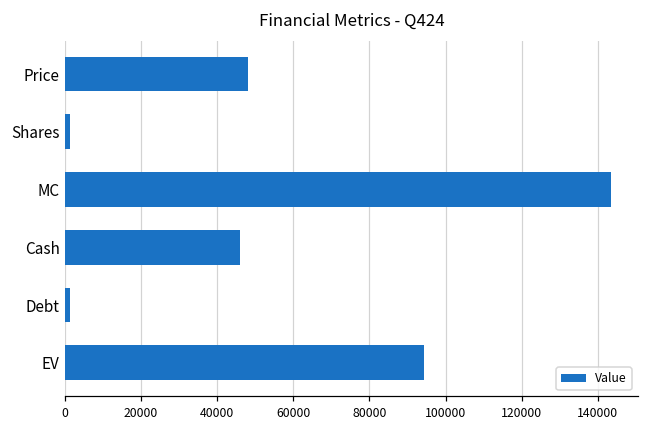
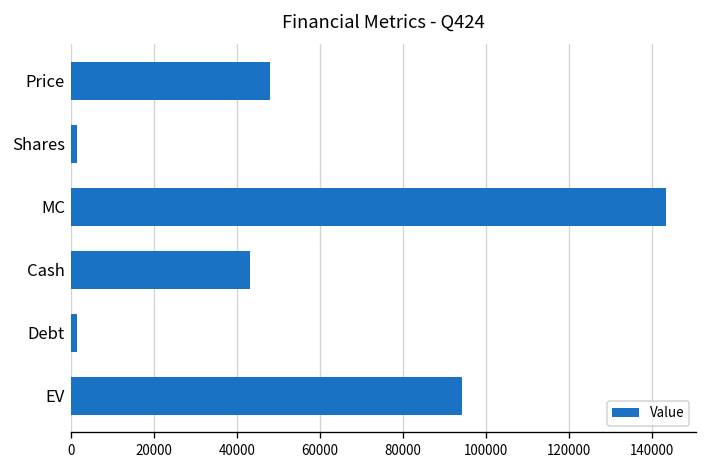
  {
    "Price": 48000,
    "Shares": 1000,
    "MC": 143000,
-   "Cash": 46000,
+   "Cash": 43000,
    "Debt": 1000,
    "EV": 94000
  }
